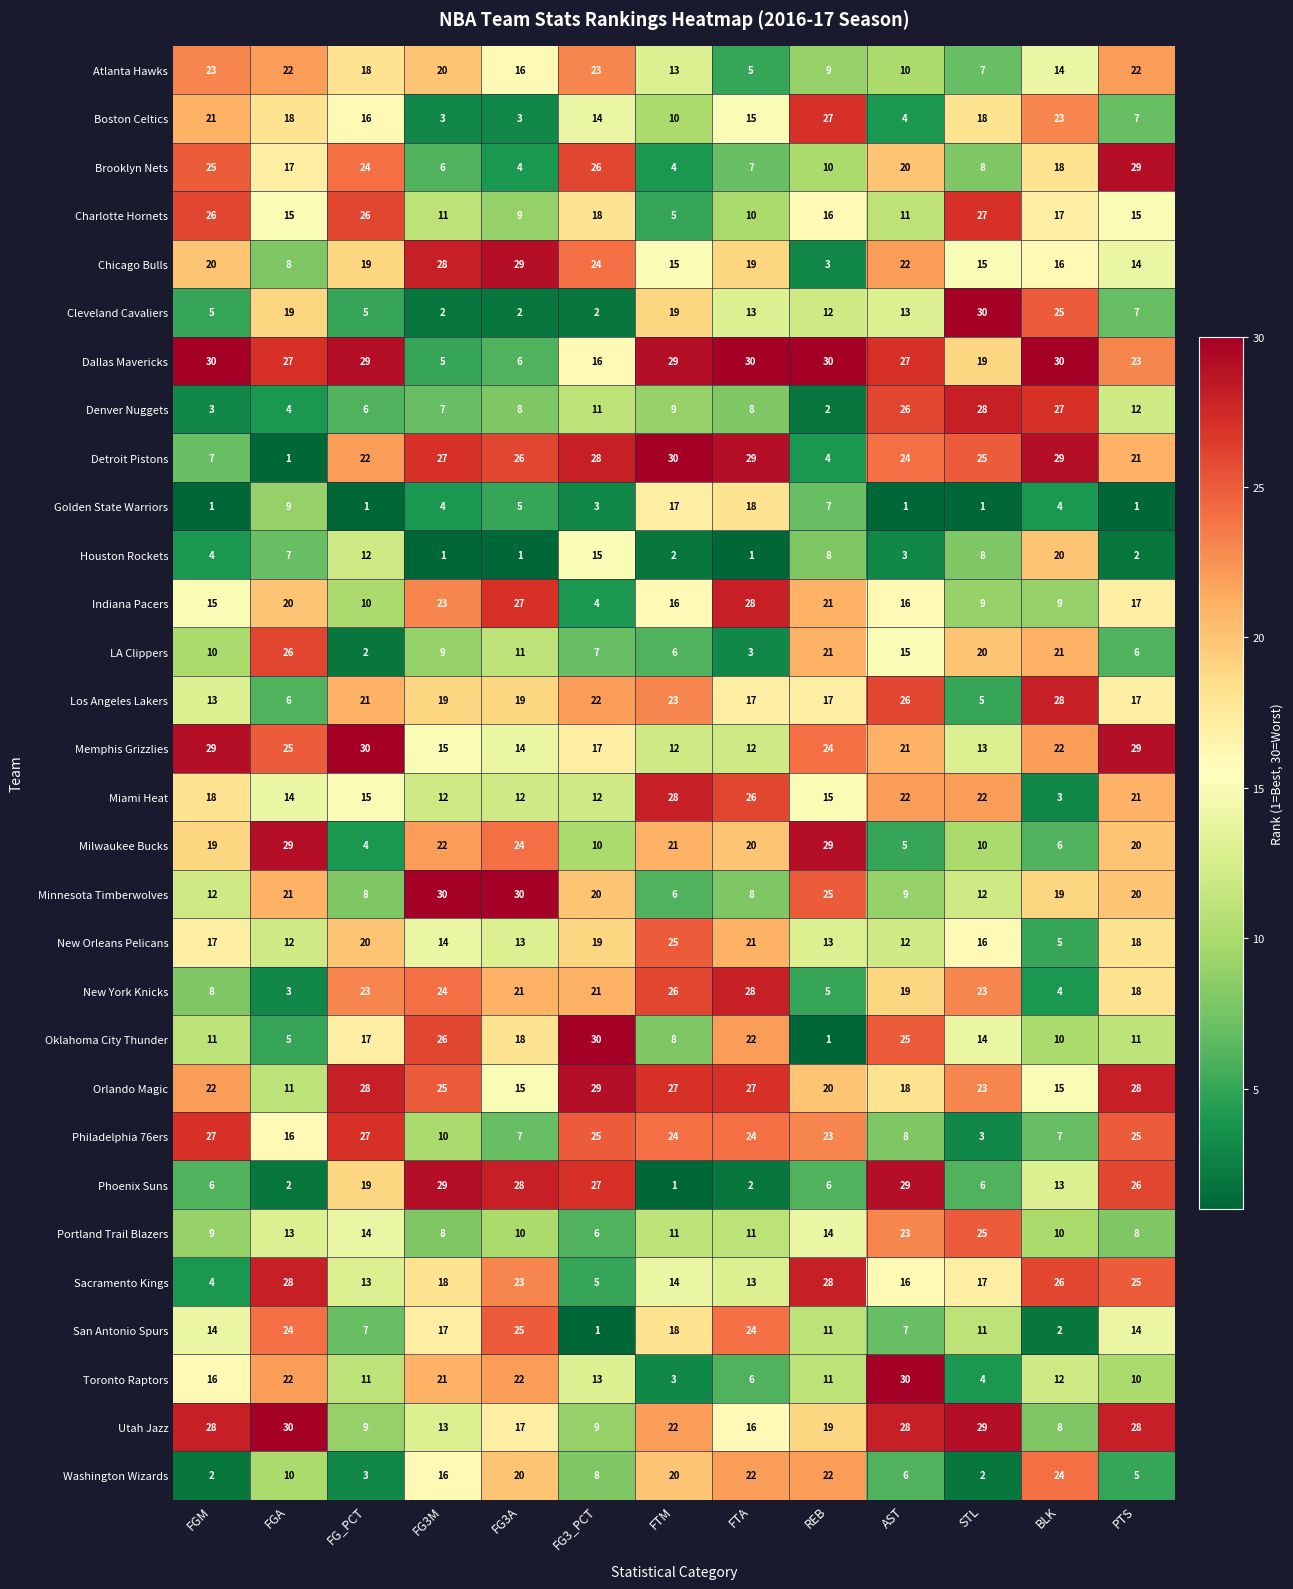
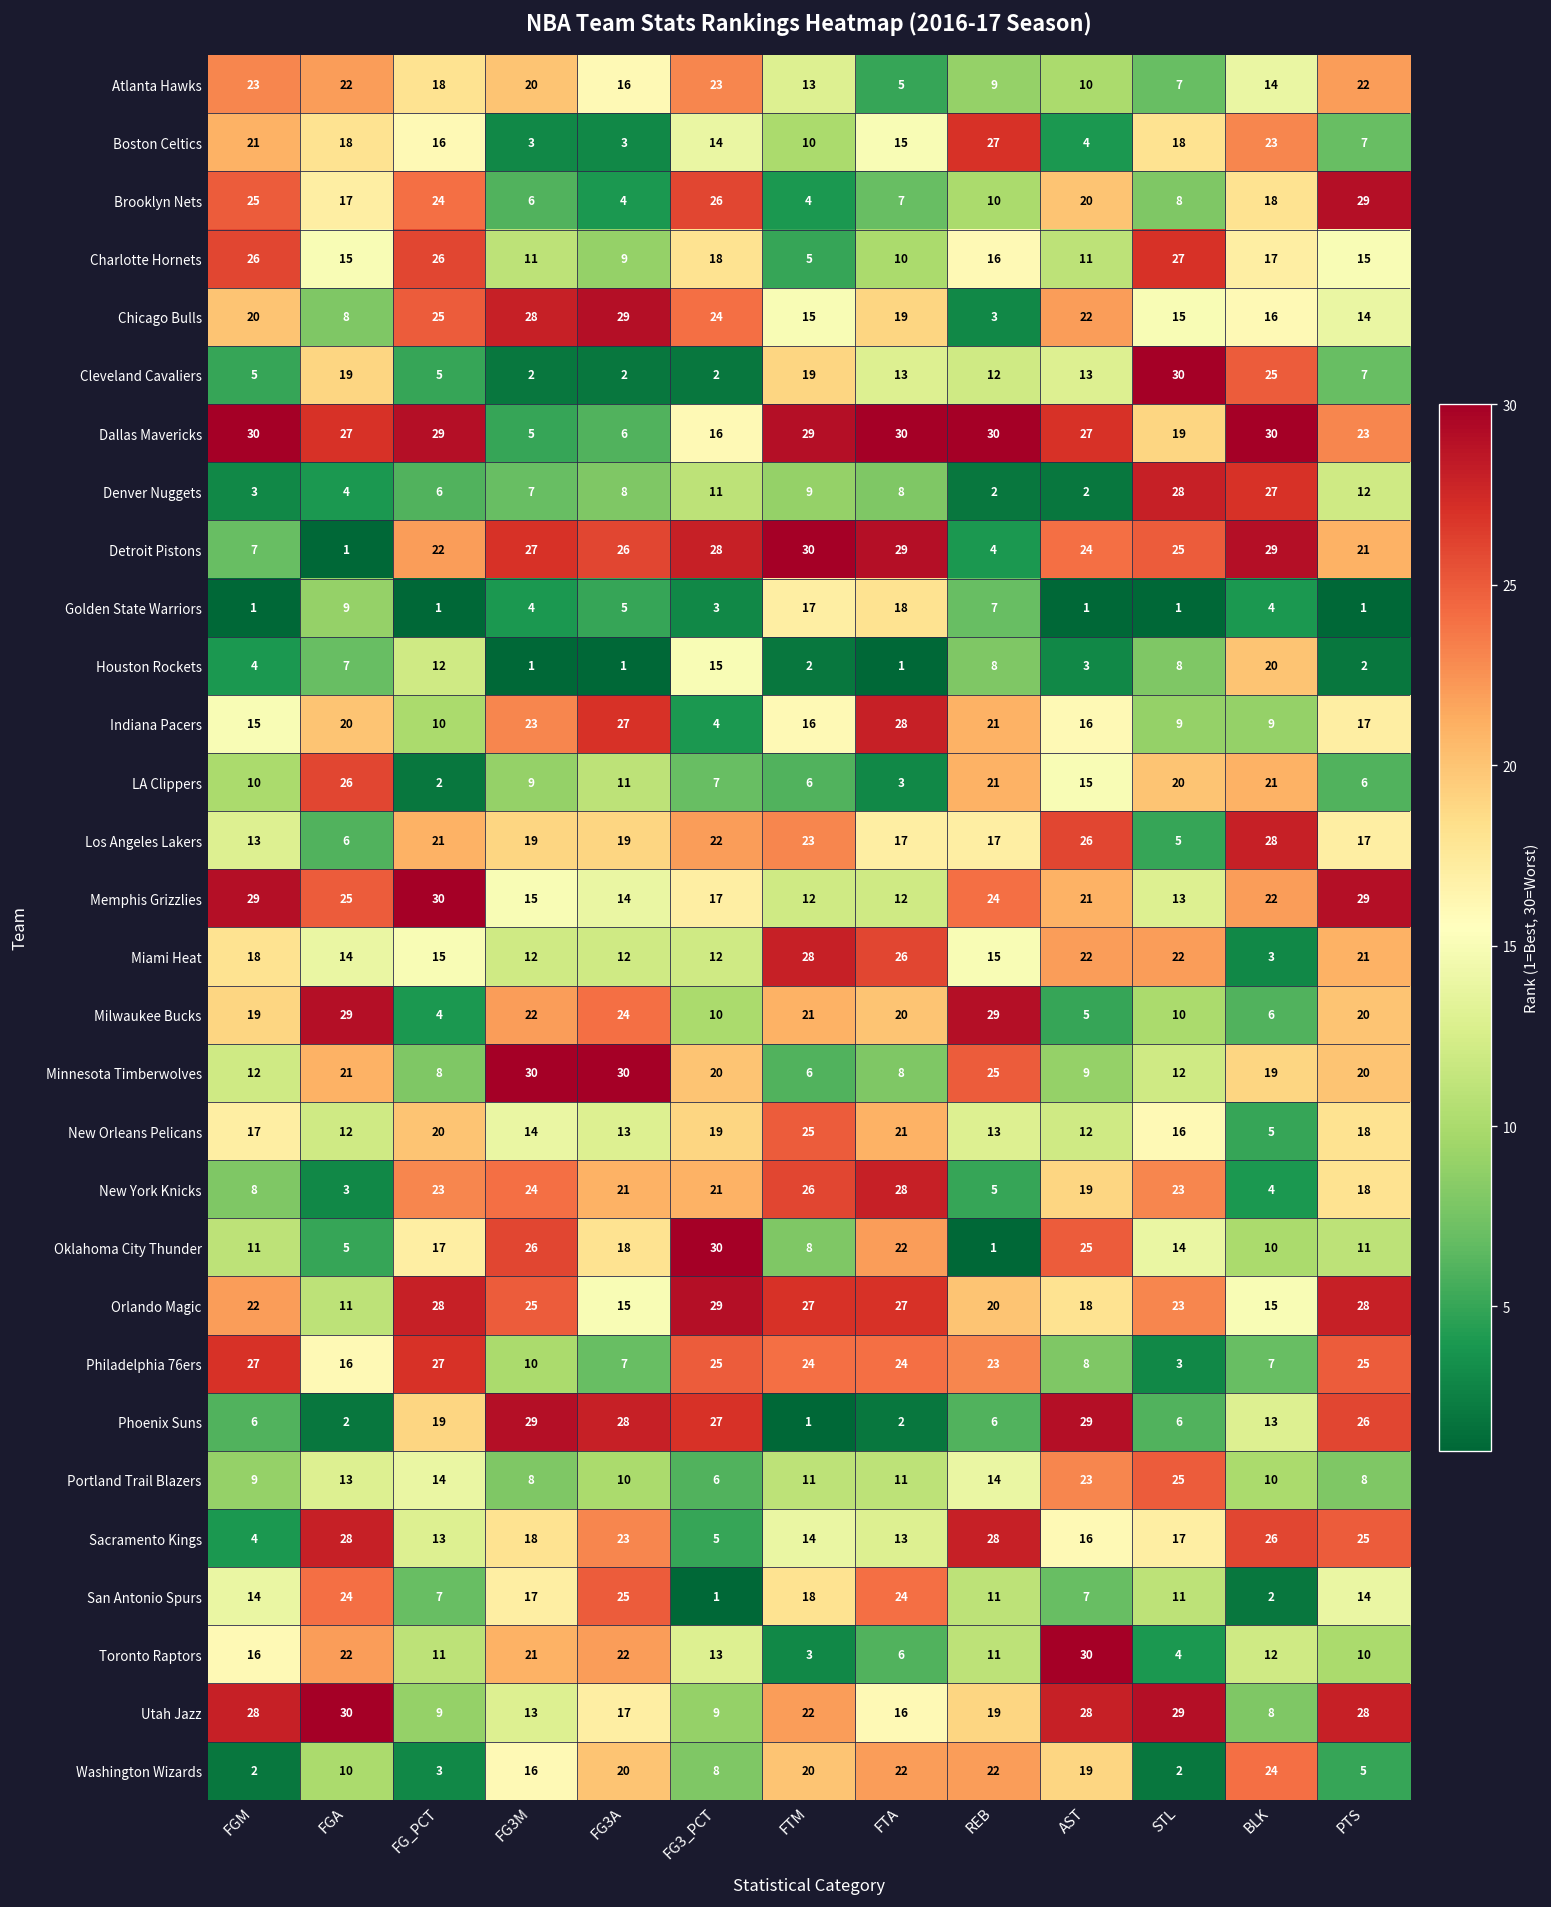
  {
    "Chicago Bulls": {
      "FGM": 20,
      "FGA": 8,
-     "FG_PCT": 19,
+     "FG_PCT": 25,
      "FG3M": 28,
      "FG3A": 29,
      "FG3_PCT": 24,
      "FTM": 15,
      "FTA": 19,
      "REB": 3,
      "AST": 22,
      "STL": 15,
      "BLK": 16,
      "PTS": 14
    },
    "Denver Nuggets": {
      "FGM": 3,
      "FGA": 4,
      "FG_PCT": 6,
      "FG3M": 7,
      "FG3A": 8,
      "FG3_PCT": 11,
      "FTM": 9,
      "FTA": 8,
      "REB": 2,
-     "AST": 26,
+     "AST": 2,
      "STL": 28,
      "BLK": 27,
      "PTS": 12
    },
    "Washington Wizards": {
      "FGM": 2,
      "FGA": 10,
      "FG_PCT": 3,
      "FG3M": 16,
      "FG3A": 20,
      "FG3_PCT": 8,
      "FTM": 20,
      "FTA": 22,
      "REB": 22,
-     "AST": 6,
+     "AST": 19,
      "STL": 2,
      "BLK": 24,
      "PTS": 5
    }
  }
